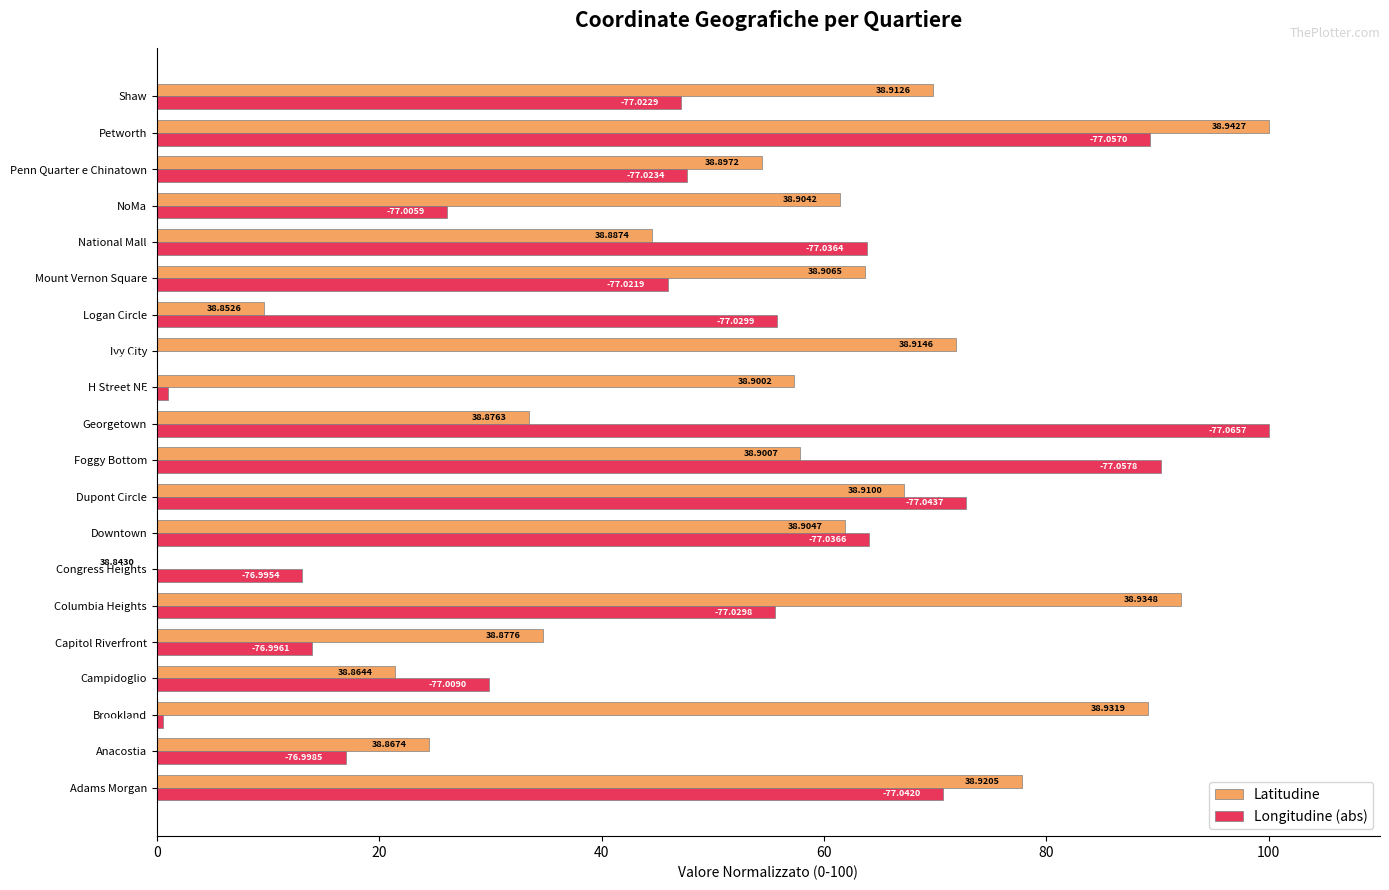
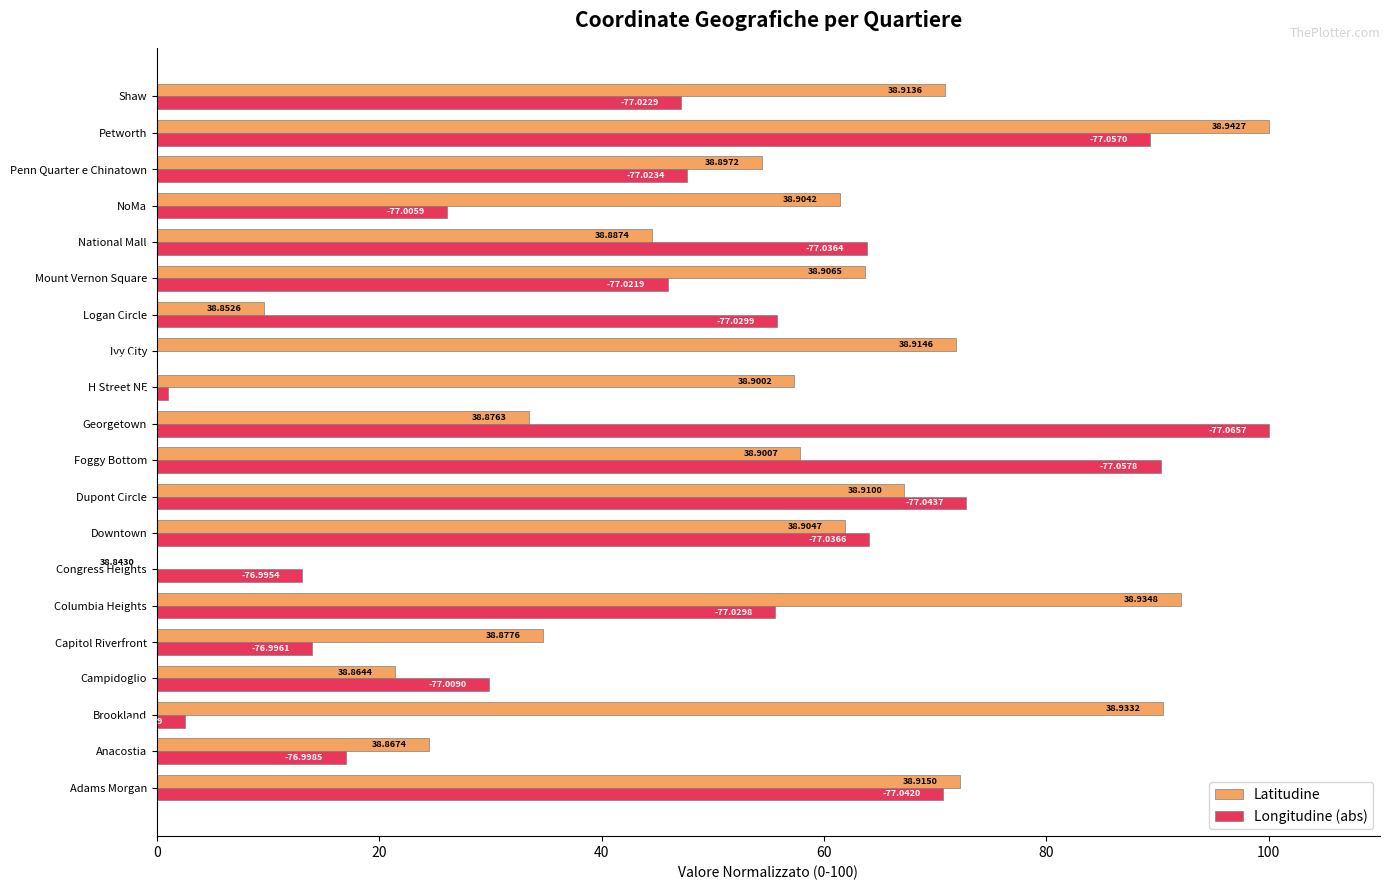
  {
    "Latitudine": {
-     "Shaw": 38.9126,
-     "Brookland": 38.9319,
-     "Adams Morgan": 38.9205
+     "Shaw": 38.9136,
+     "Brookland": 38.9332,
+     "Adams Morgan": 38.9150
    },
    "Longitudine (abs)": {
      "Ivy City": 0.0,
      "H Street NE": 1.0,
-     "Brookland": 0.6
+     "Brookland": 2.5
    }
  }
